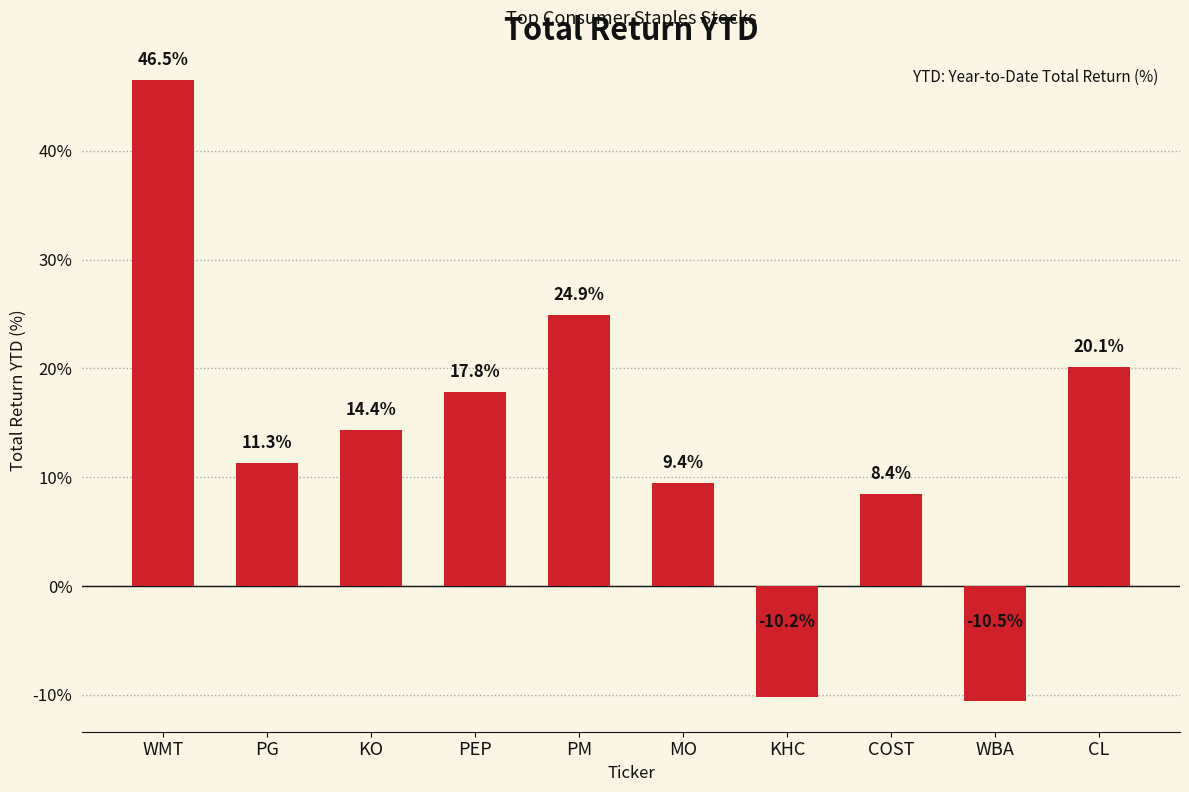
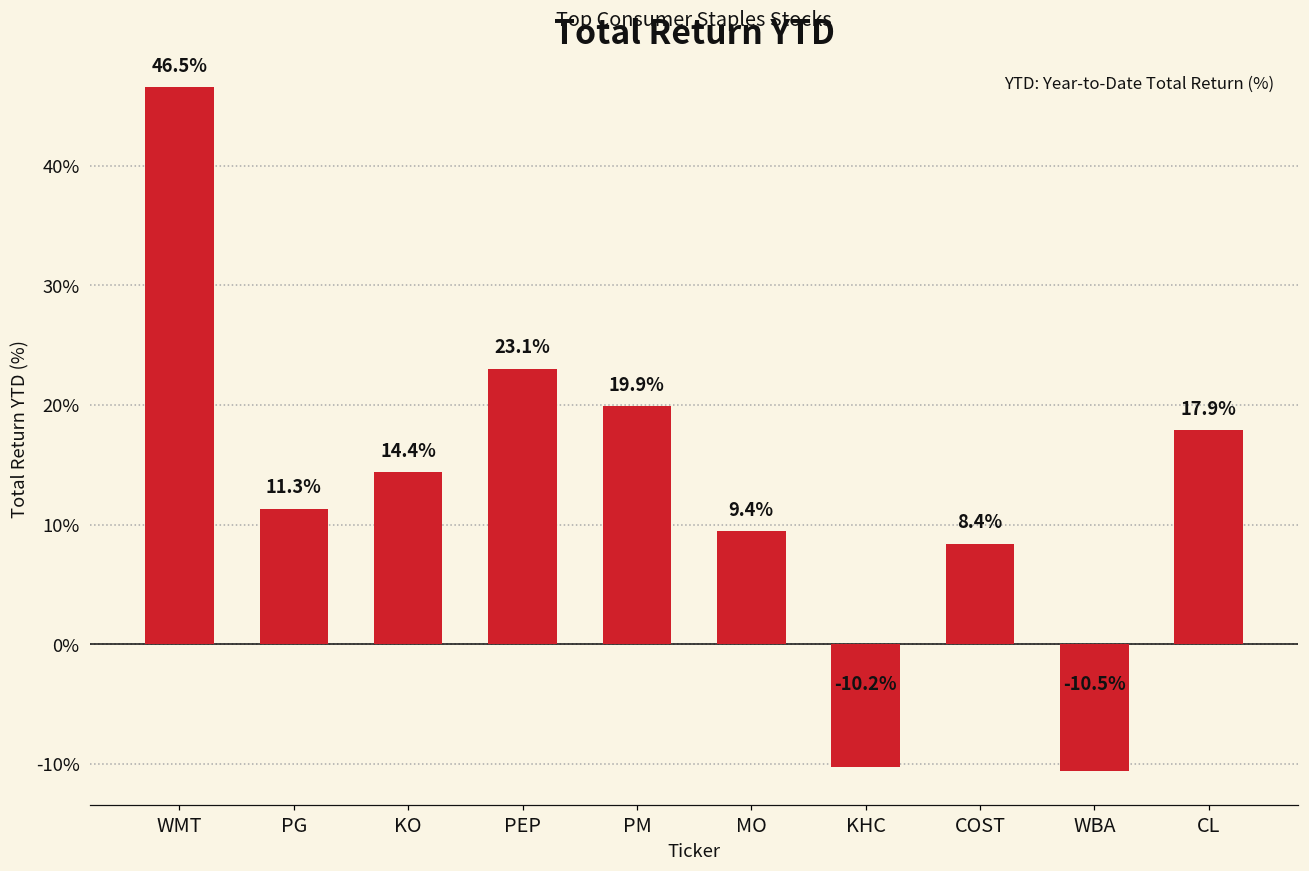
  {
    "WMT": "46.5%",
    "PG": "11.3%",
    "KO": "14.4%",
-   "PEP": "17.8%",
-   "PM": "24.9%",
+   "PEP": "23.1%",
+   "PM": "19.9%",
    "MO": "9.4%",
    "KHC": "-10.2%",
    "COST": "8.4%",
    "WBA": "-10.5%",
-   "CL": "20.1%"
+   "CL": "17.9%"
  }
